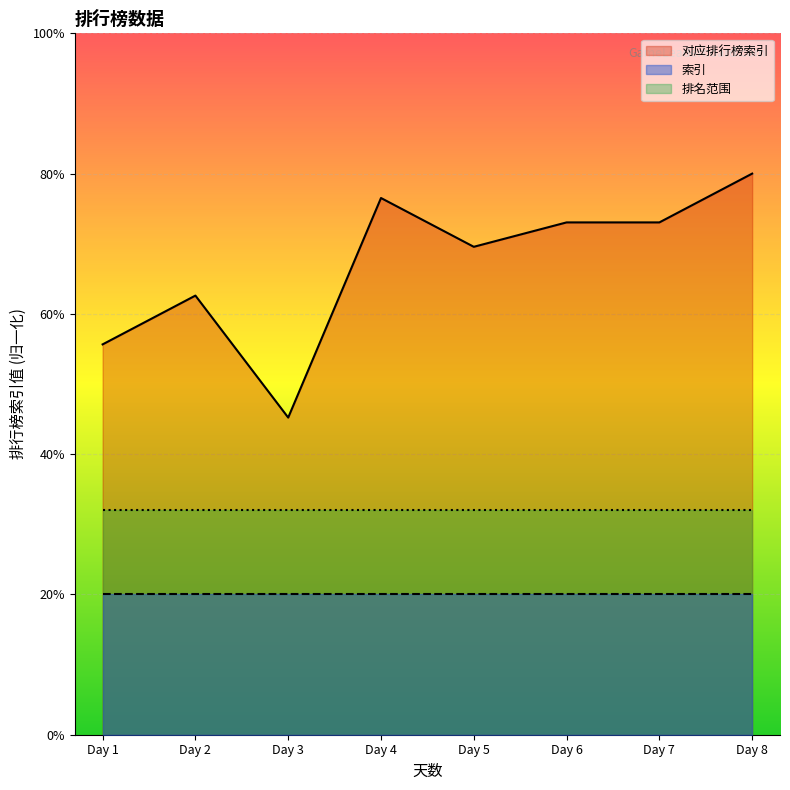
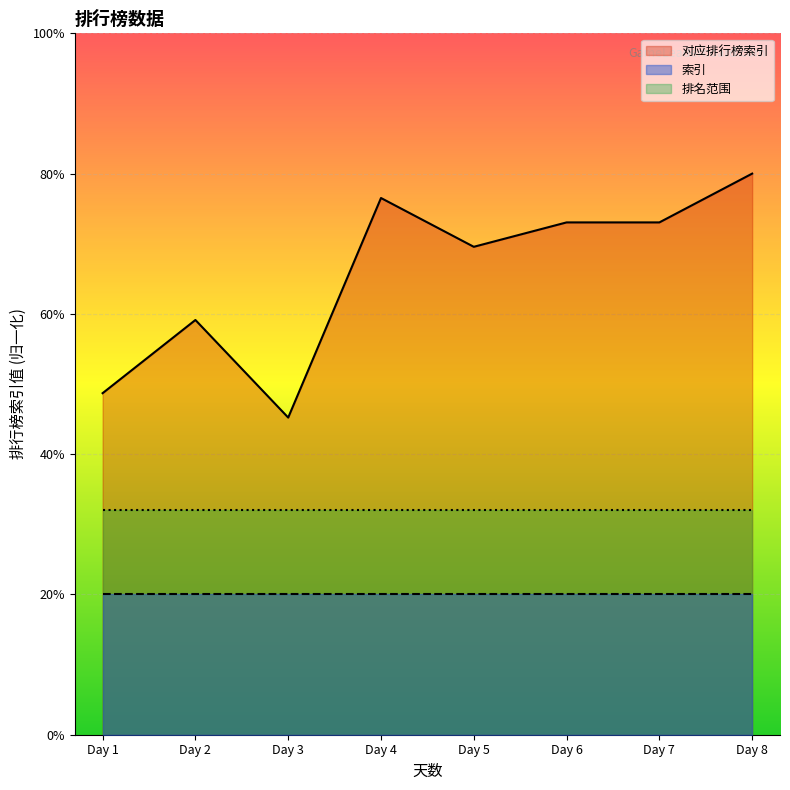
  {
    "对应排行榜索引": {
-     "Day 1": "56%",
-     "Day 2": "63%",
+     "Day 1": "49%",
+     "Day 2": "59%",
      "Day 3": "45%",
      "Day 4": "77%",
      "Day 5": "70%",
      "Day 6": "73%",
      "Day 7": "73%",
      "Day 8": "80%"
    },
    "索引": {
      "Day 1": "20%",
      "Day 2": "20%",
      "Day 3": "20%",
      "Day 4": "20%",
      "Day 5": "20%",
      "Day 6": "20%",
      "Day 7": "20%",
      "Day 8": "20%"
    },
    "排名范围": {
      "Day 1": "32%",
      "Day 2": "32%",
      "Day 3": "32%",
      "Day 4": "32%",
      "Day 5": "32%",
      "Day 6": "32%",
      "Day 7": "32%",
      "Day 8": "32%"
    }
  }
